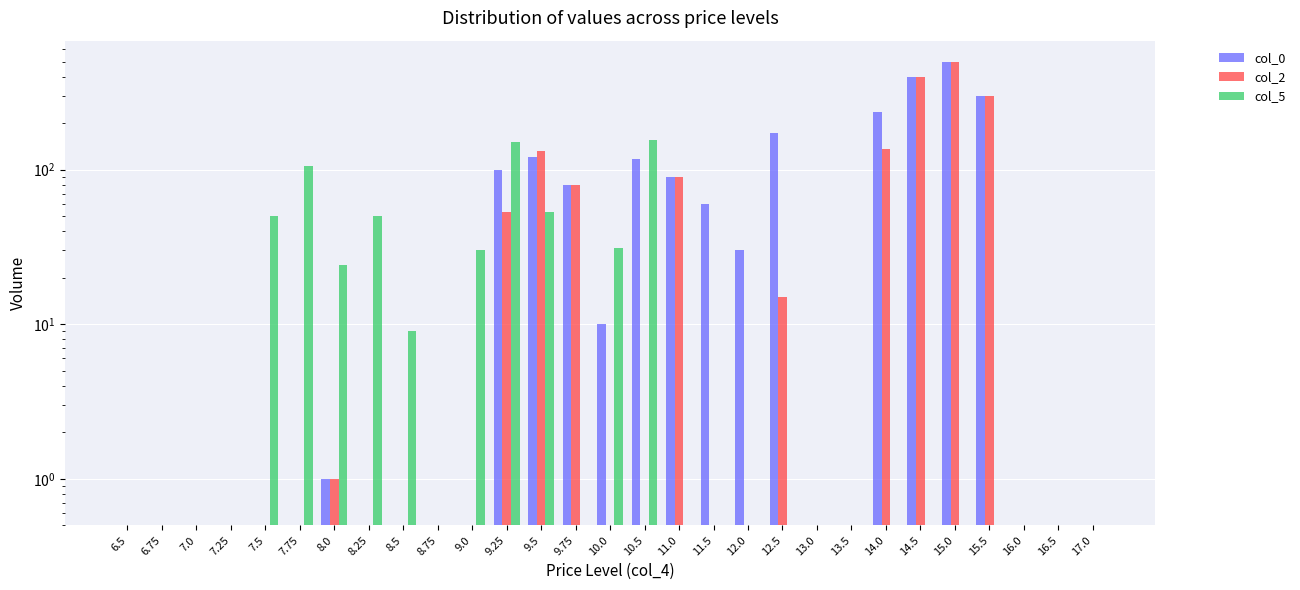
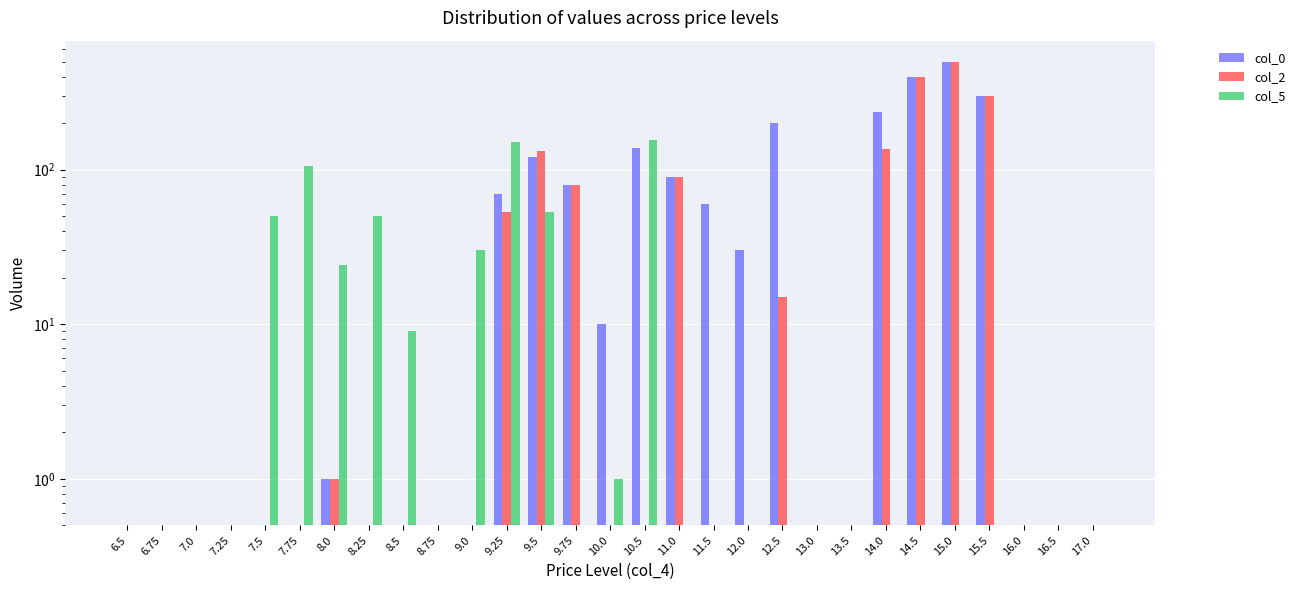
  {
    "col_0": {
      "8.0": 1,
-     "9.25": 100,
+     "9.25": 70,
      "9.5": 120,
      "9.75": 80,
      "10.0": 10,
-     "10.5": 120,
+     "10.5": 140,
      "11.0": 90,
      "11.5": 60,
      "12.0": 30,
-     "12.5": 170,
+     "12.5": 200,
      "14.0": 240,
      "14.5": 400,
      "15.0": 500,
      "15.5": 300
    },
    "col_2": {
      "8.0": 1,
      "9.25": 53,
      "9.5": 130,
      "9.75": 80,
      "11.0": 90,
      "12.5": 15,
      "14.0": 140,
      "14.5": 400,
      "15.0": 500,
      "15.5": 300
    },
    "col_5": {
      "7.5": 50,
      "7.75": 110,
      "8.0": 24,
      "8.25": 50,
      "8.5": 9,
      "9.0": 30,
      "9.25": 150,
      "9.5": 53,
-     "10.0": 31,
+     "10.0": 1,
      "10.5": 160
    }
  }
